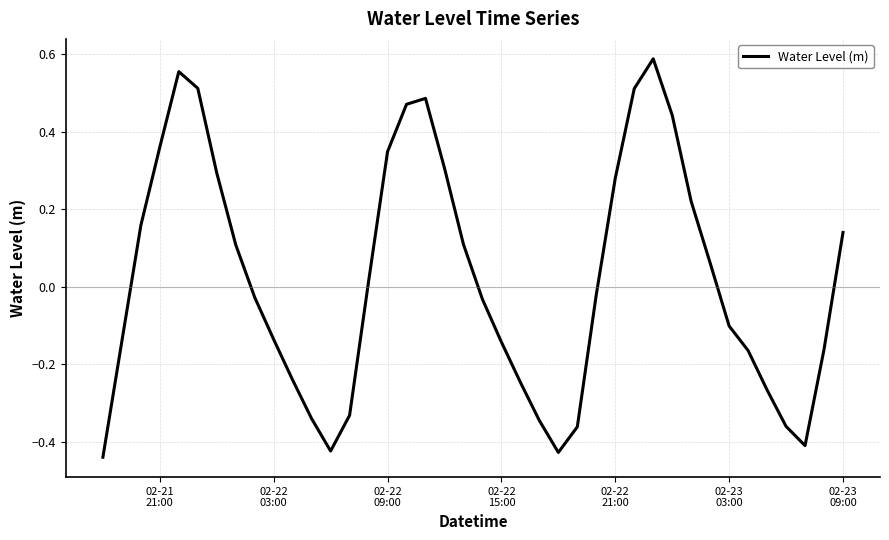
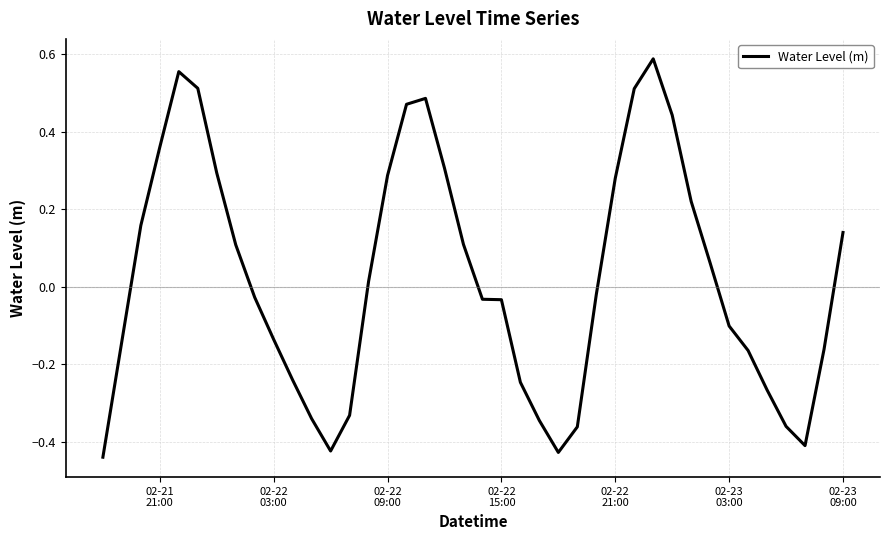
  {
    "02-21 21:00": 0.36,
    "02-22 03:00": -0.14,
-   "02-22 09:00": 0.35,
-   "02-22 15:00": -0.14,
+   "02-22 09:00": 0.29,
+   "02-22 15:00": -0.03,
    "02-22 21:00": 0.28,
    "02-23 03:00": -0.10,
    "02-23 09:00": 0.14
  }
